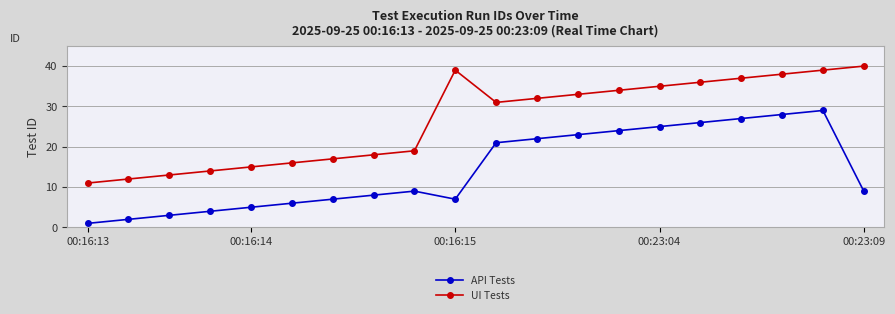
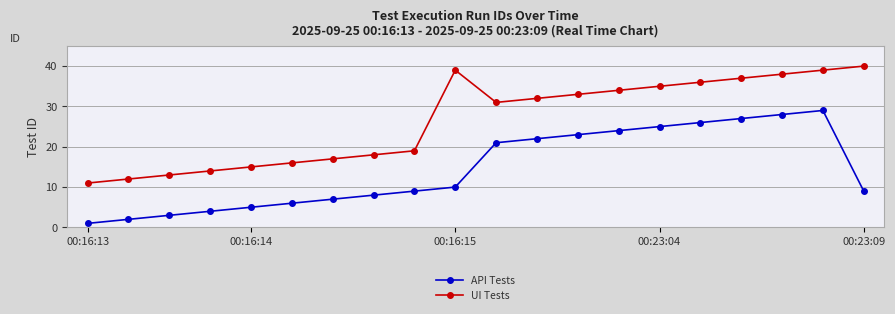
  {
    "API Tests": {
      "00:16:13": 1,
-     "00:16:15": 7,
+     "00:16:15": 10,
      "00:23:09": 9
    },
    "UI Tests": {
      "00:16:13": 11,
      "00:16:15": 39,
      "00:23:09": 40
    }
  }
